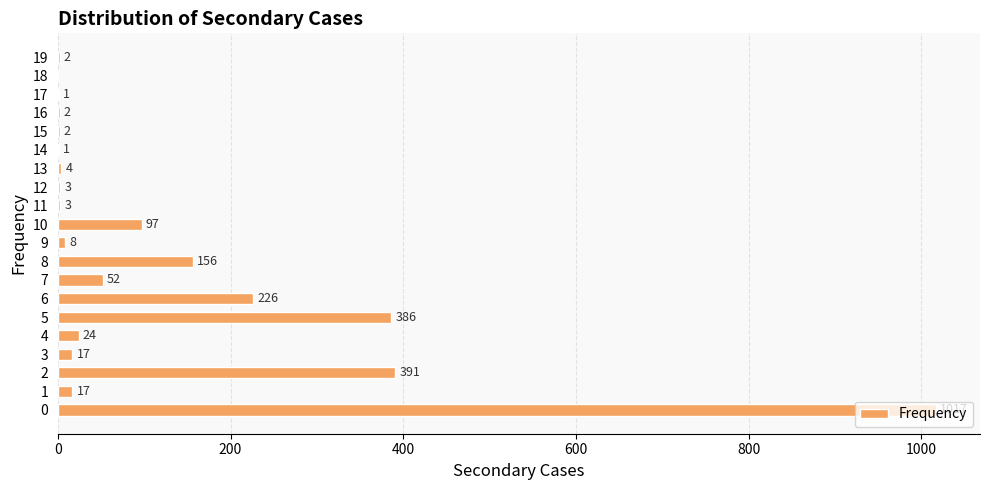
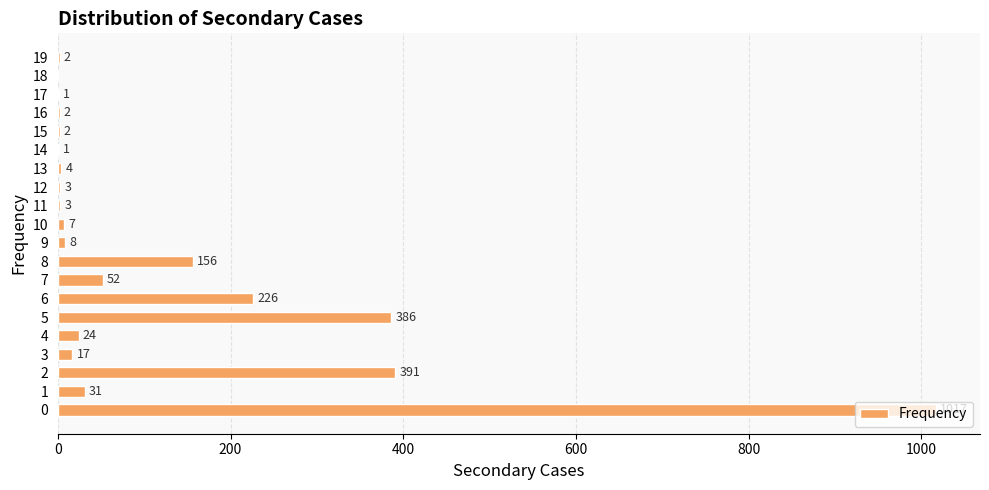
  {
    "19": 2,
    "17": 1,
    "16": 2,
    "15": 2,
    "14": 1,
    "13": 4,
    "12": 3,
    "11": 3,
-   "10": 97,
+   "10": 7,
    "9": 8,
    "8": 156,
    "7": 52,
    "6": 226,
    "5": 386,
    "4": 24,
    "3": 17,
    "2": 391,
-   "1": 17
+   "1": 31
  }
